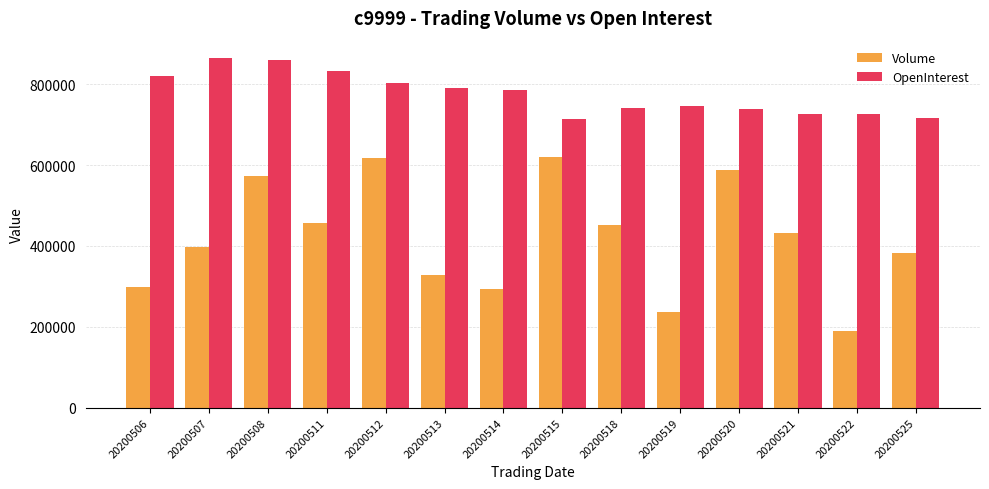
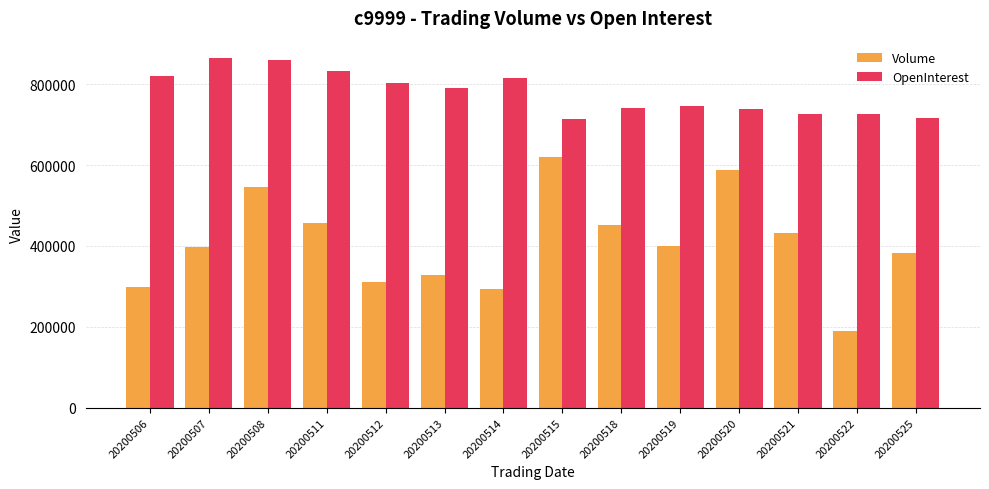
  {
    "Volume": {
      "20200506": 300000,
      "20200507": 400000,
-     "20200508": 570000,
+     "20200508": 550000,
      "20200511": 460000,
-     "20200512": 620000,
+     "20200512": 310000,
      "20200513": 330000,
      "20200514": 290000,
      "20200515": 620000,
      "20200518": 450000,
-     "20200519": 240000,
+     "20200519": 400000,
      "20200520": 590000,
      "20200521": 430000,
      "20200522": 190000,
      "20200525": 380000
    },
    "OpenInterest": {
      "20200506": 820000,
      "20200507": 860000,
      "20200508": 860000,
      "20200511": 830000,
      "20200512": 800000,
      "20200513": 790000,
-     "20200514": 780000,
+     "20200514": 810000,
      "20200515": 710000,
      "20200518": 740000,
      "20200519": 750000,
      "20200520": 740000,
      "20200521": 730000,
      "20200522": 730000,
      "20200525": 720000
    }
  }
